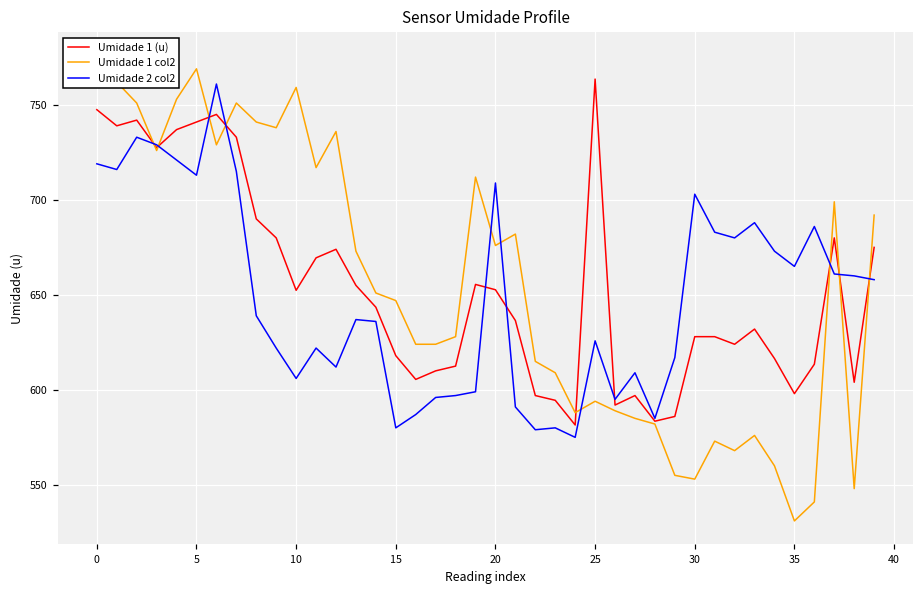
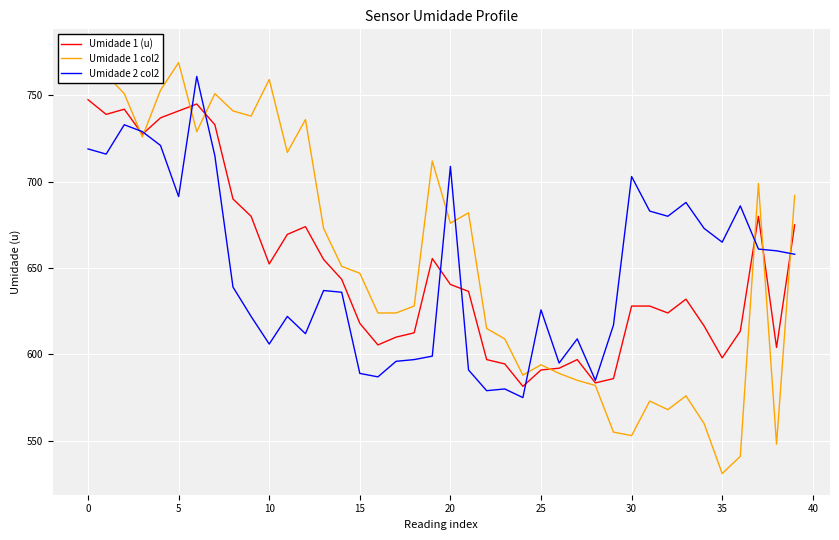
  {
    "Umidade 1 (u)": {
      "0": 748,
      "5": 741,
      "10": 652,
      "15": 618,
-     "20": 653,
-     "25": 764,
+     "20": 641,
+     "25": 591,
      "30": 628,
      "35": 598
    },
    "Umidade 1 col2": {
      "5": 769,
      "10": 759,
      "15": 647,
      "20": 676,
      "25": 594,
      "30": 553,
      "35": 531
    },
    "Umidade 2 col2": {
      "0": 719,
-     "5": 713,
+     "5": 691,
      "10": 606,
-     "15": 580,
+     "15": 589,
      "20": 709,
      "25": 626,
      "30": 703,
      "35": 665
    }
  }
